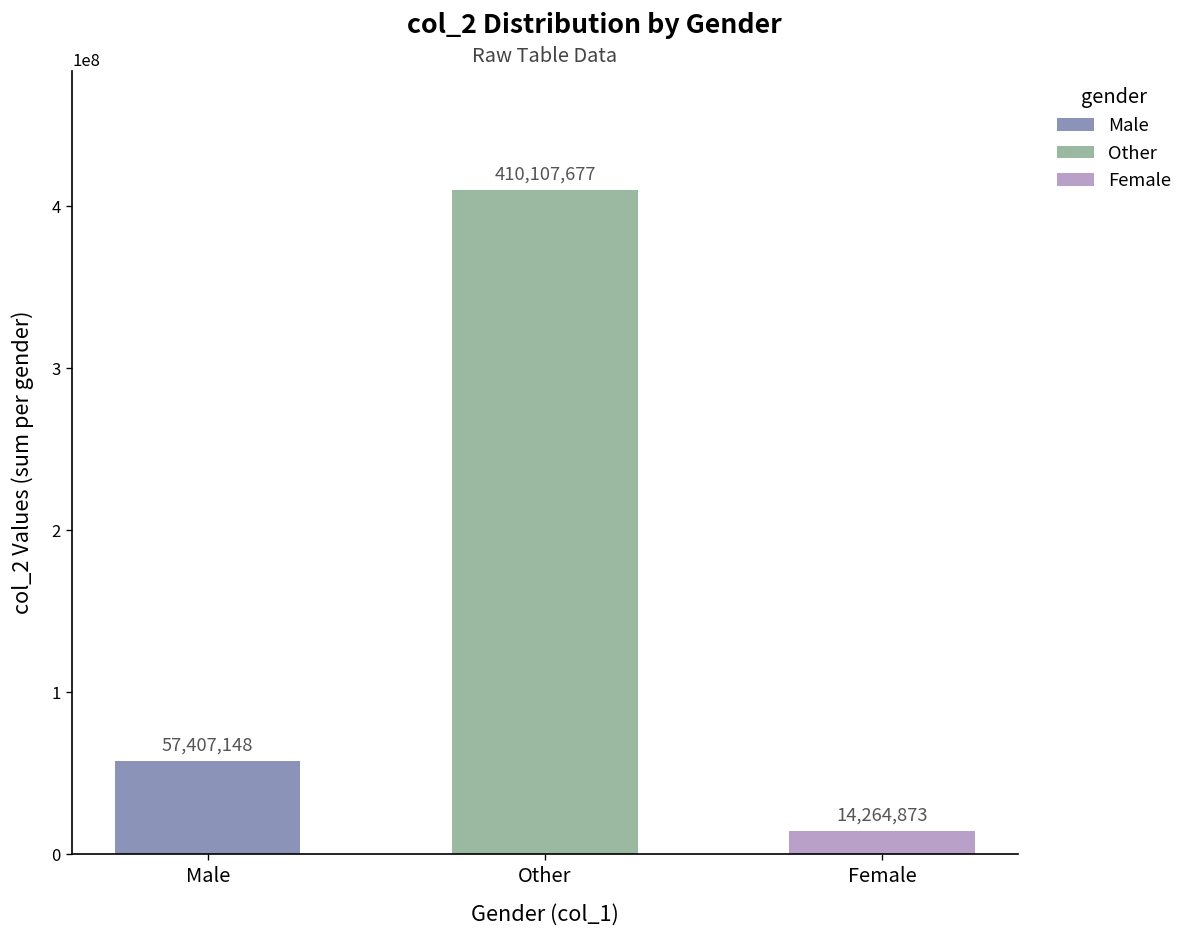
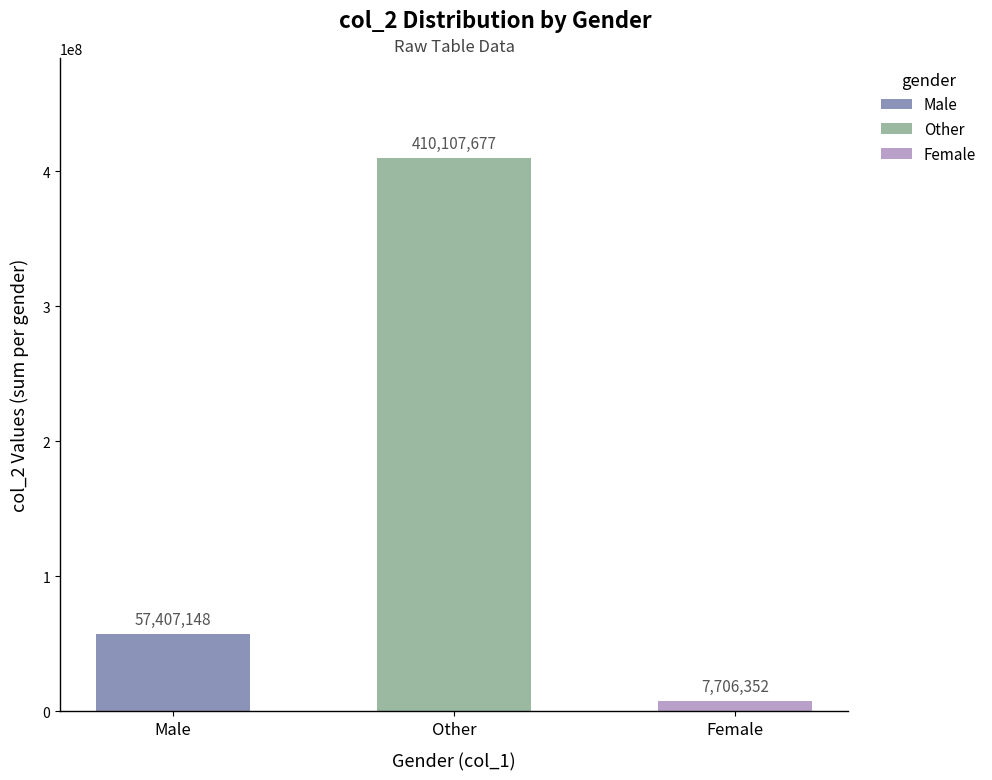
  {
    "Male": "57,407,148",
    "Other": "410,107,677",
-   "Female": "14,264,873"
+   "Female": "7,706,352"
  }
